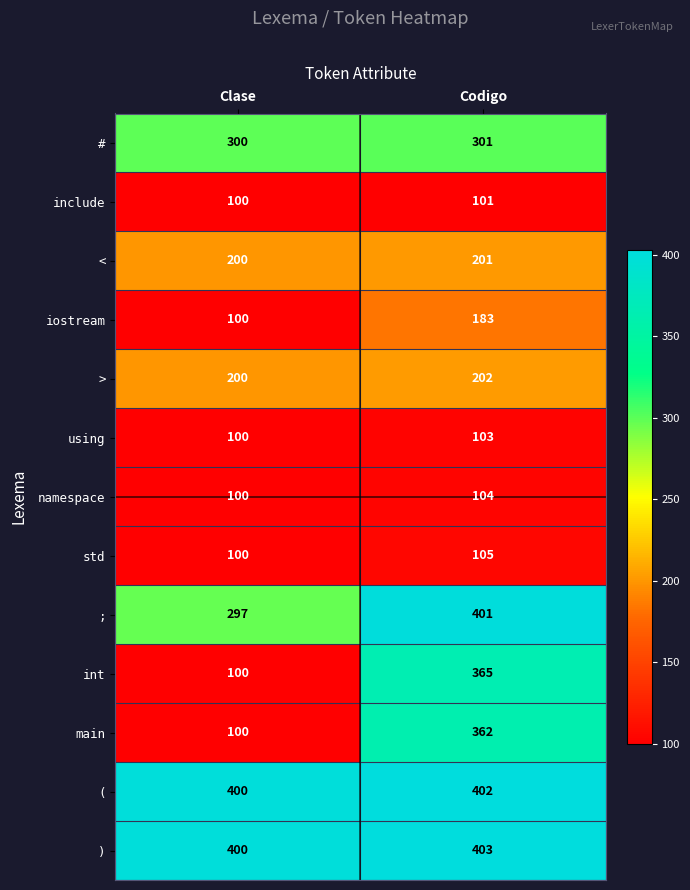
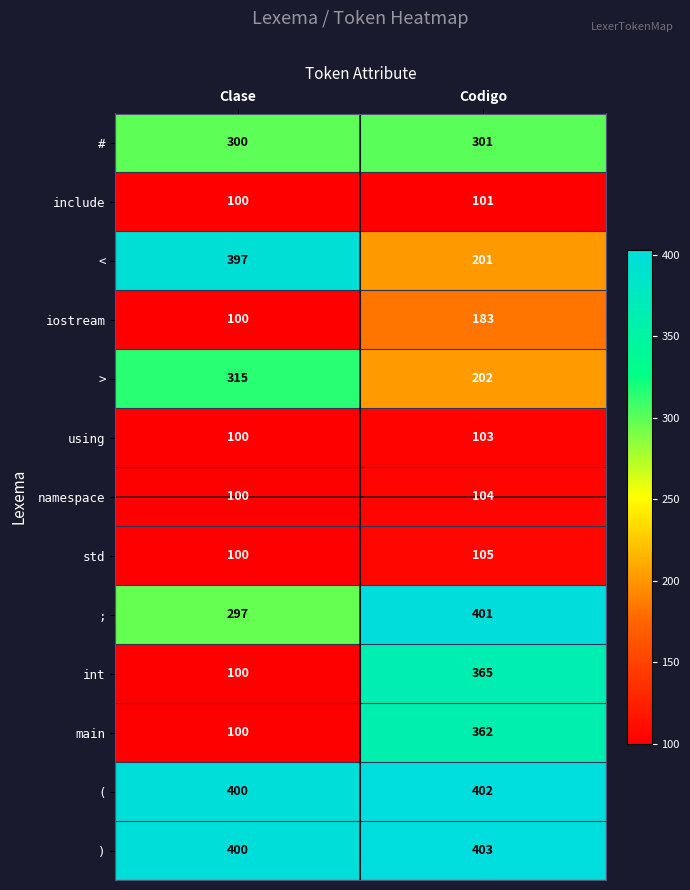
  {
    "#": {
      "Clase": 300,
      "Codigo": 301
    },
    "include": {
      "Clase": 100,
      "Codigo": 101
    },
    "<": {
-     "Clase": 200,
+     "Clase": 397,
      "Codigo": 201
    },
    "iostream": {
      "Clase": 100,
      "Codigo": 183
    },
    ">": {
-     "Clase": 200,
+     "Clase": 315,
      "Codigo": 202
    },
    "using": {
      "Clase": 100,
      "Codigo": 103
    },
    "namespace": {
      "Clase": 100,
      "Codigo": 104
    },
    "std": {
      "Clase": 100,
      "Codigo": 105
    },
    ";": {
      "Clase": 297,
      "Codigo": 401
    },
    "int": {
      "Clase": 100,
      "Codigo": 365
    },
    "main": {
      "Clase": 100,
      "Codigo": 362
    },
    "(": {
      "Clase": 400,
      "Codigo": 402
    },
    ")": {
      "Clase": 400,
      "Codigo": 403
    }
  }
